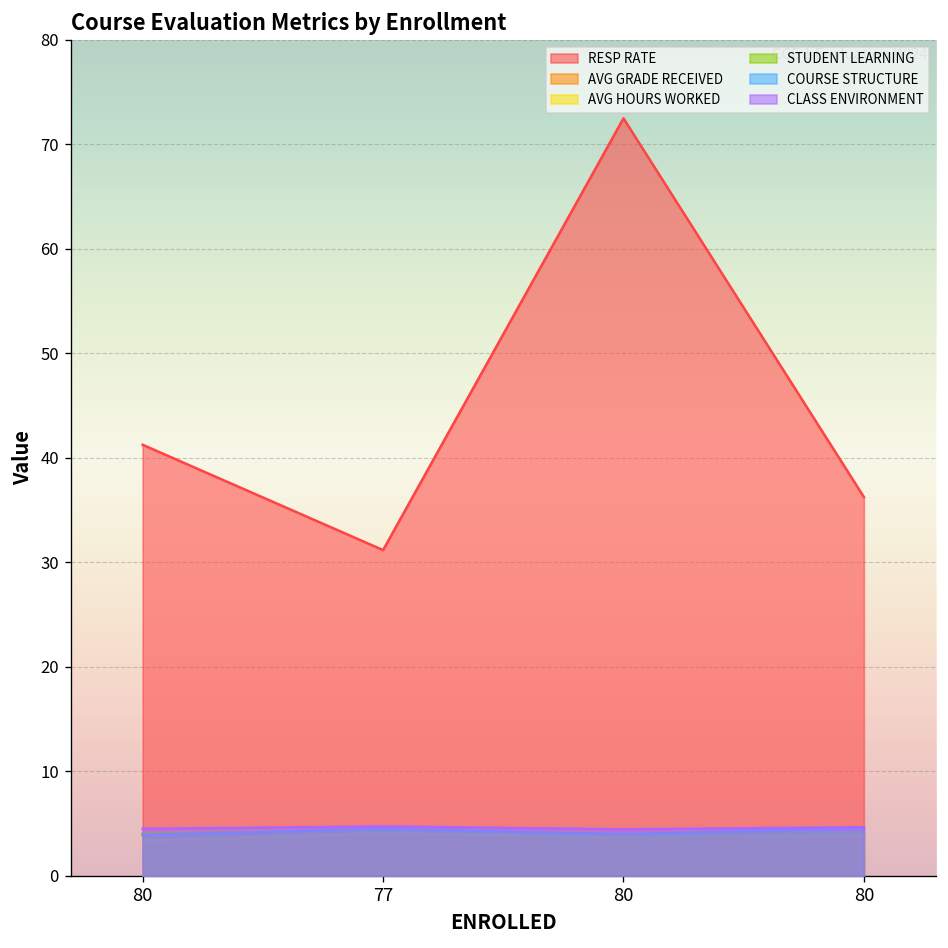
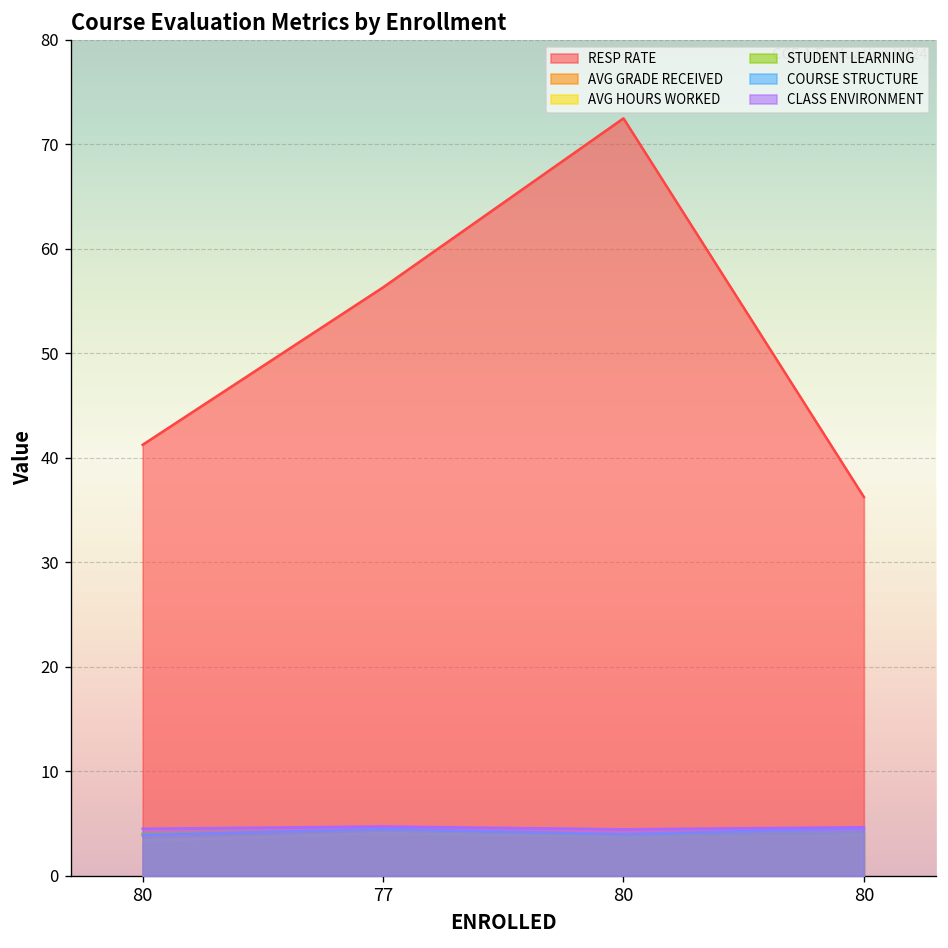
  {
    "RESP RATE": {
-     "77": 31
+     "77": 56
    }
  }
